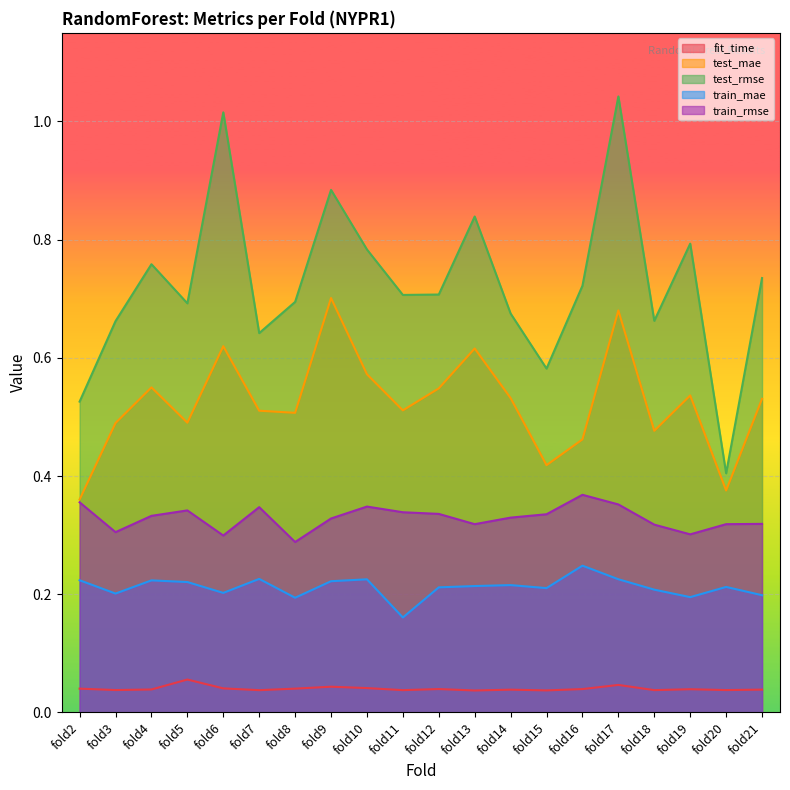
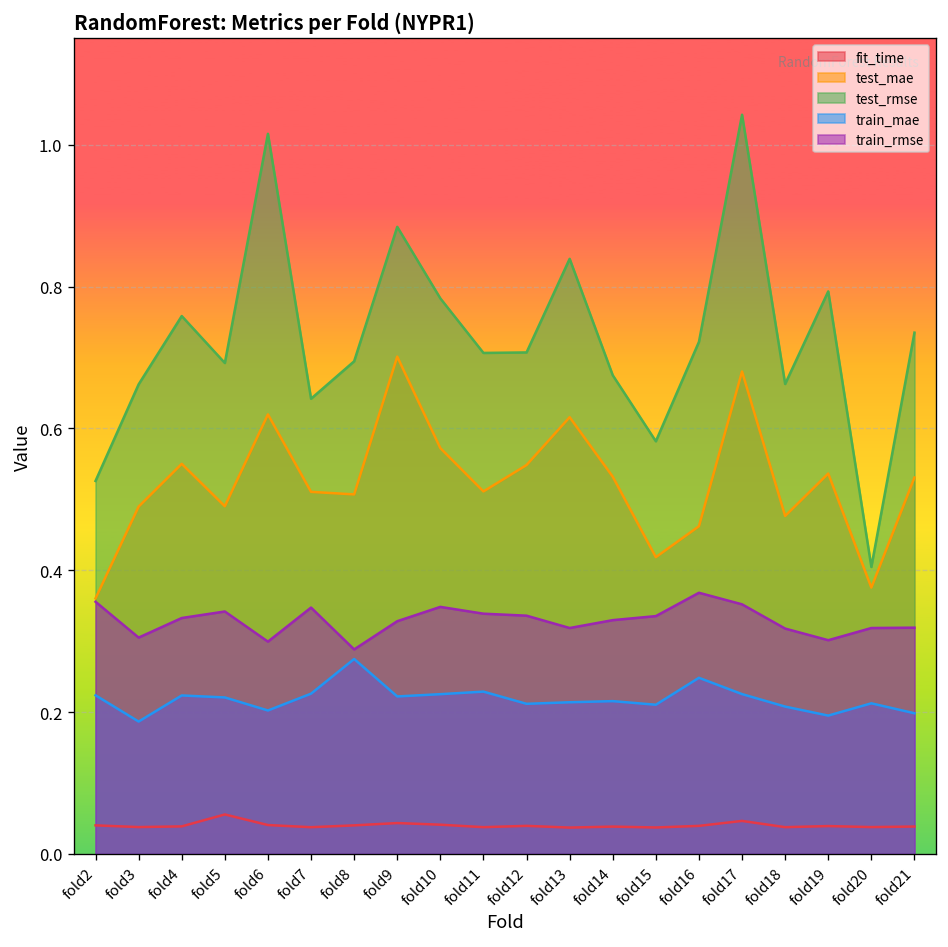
  {
    "fit_time": {
      "fold2": 0.04,
      "fold3": 0.04,
      "fold4": 0.04,
      "fold5": 0.06,
      "fold6": 0.04,
      "fold7": 0.04,
      "fold8": 0.04,
      "fold9": 0.04,
      "fold10": 0.04,
      "fold11": 0.04,
      "fold12": 0.04,
      "fold13": 0.04,
      "fold14": 0.04,
      "fold15": 0.04,
      "fold16": 0.04,
      "fold17": 0.05,
      "fold18": 0.04,
      "fold19": 0.04,
      "fold20": 0.04,
      "fold21": 0.04
    },
    "test_mae": {
      "fold2": 0.36,
      "fold3": 0.49,
      "fold4": 0.55,
      "fold5": 0.49,
      "fold6": 0.62,
      "fold7": 0.51,
      "fold8": 0.51,
      "fold9": 0.70,
      "fold10": 0.57,
      "fold11": 0.51,
      "fold12": 0.55,
      "fold13": 0.62,
      "fold14": 0.53,
      "fold15": 0.42,
      "fold16": 0.46,
      "fold17": 0.68,
      "fold18": 0.48,
      "fold19": 0.54,
      "fold20": 0.38,
      "fold21": 0.53
    },
    "test_rmse": {
      "fold2": 0.53,
      "fold3": 0.66,
      "fold4": 0.76,
      "fold5": 0.69,
      "fold6": 1.02,
      "fold7": 0.64,
      "fold8": 0.69,
      "fold9": 0.88,
      "fold10": 0.78,
      "fold11": 0.71,
      "fold12": 0.71,
      "fold13": 0.84,
      "fold14": 0.68,
      "fold15": 0.58,
      "fold16": 0.72,
      "fold17": 1.04,
      "fold18": 0.66,
      "fold19": 0.79,
      "fold20": 0.40,
      "fold21": 0.74
    },
    "train_mae": {
      "fold2": 0.22,
-     "fold3": 0.20,
+     "fold3": 0.19,
      "fold4": 0.22,
      "fold5": 0.22,
      "fold6": 0.20,
      "fold7": 0.23,
-     "fold8": 0.19,
+     "fold8": 0.27,
      "fold9": 0.22,
      "fold10": 0.23,
-     "fold11": 0.16,
+     "fold11": 0.23,
      "fold12": 0.21,
      "fold13": 0.21,
      "fold14": 0.22,
      "fold15": 0.21,
      "fold16": 0.25,
      "fold17": 0.23,
      "fold18": 0.21,
      "fold19": 0.20,
      "fold20": 0.21,
      "fold21": 0.20
    },
    "train_rmse": {
      "fold2": 0.36,
      "fold3": 0.31,
      "fold4": 0.33,
      "fold5": 0.34,
      "fold6": 0.30,
      "fold7": 0.35,
      "fold8": 0.29,
      "fold9": 0.33,
      "fold10": 0.35,
      "fold11": 0.34,
      "fold12": 0.34,
      "fold13": 0.32,
      "fold14": 0.33,
      "fold15": 0.34,
      "fold16": 0.37,
      "fold17": 0.35,
      "fold18": 0.32,
      "fold19": 0.30,
      "fold20": 0.32,
      "fold21": 0.32
    }
  }
